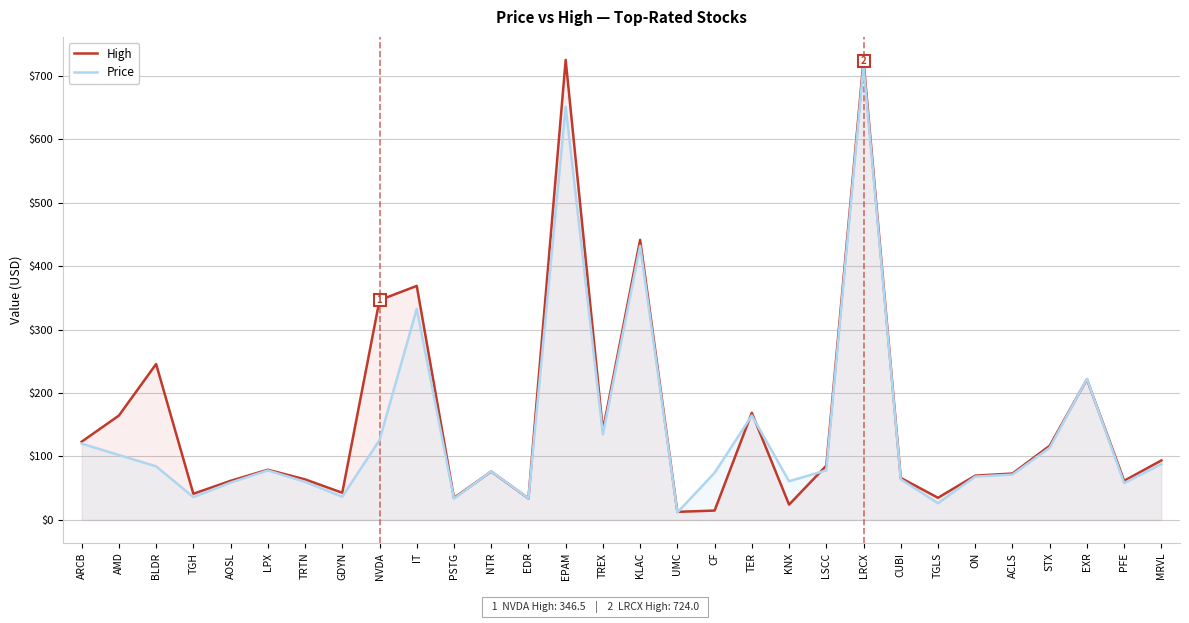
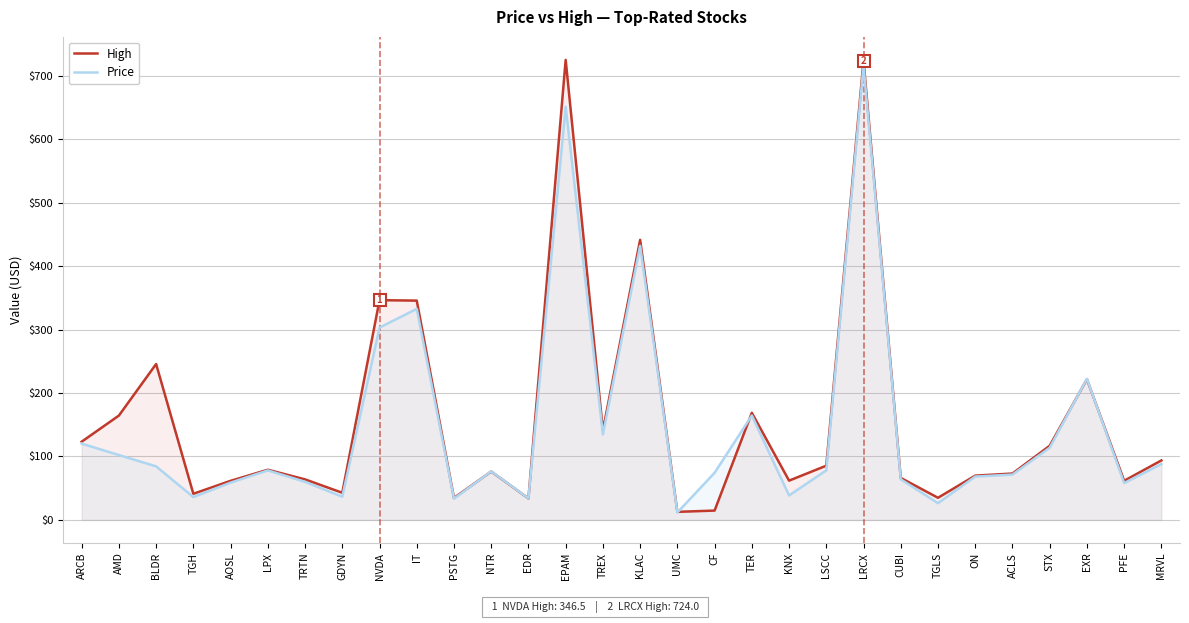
  {
    "High": {
      "AMD": "$160",
      "BLDR": "$250",
      "TGH": "$40",
      "GDYN": "$40",
-     "IT": "$370",
+     "IT": "$350",
      "EPAM": "$730",
      "TREX": "$140",
      "KLAC": "$440",
      "CF": "$10",
      "TER": "$170",
-     "KNX": "$20",
+     "KNX": "$60",
      "LSCC": "$90",
      "TGLS": "$30",
      "MRVL": "$90"
    },
    "Price": {
      "AMD": "$100",
      "BLDR": "$80",
      "TGH": "$40",
      "GDYN": "$40",
-     "NVDA": "$130",
+     "NVDA": "$300",
      "IT": "$330",
      "EPAM": "$650",
      "TREX": "$130",
      "KLAC": "$430",
      "CF": "$70",
      "TER": "$160",
-     "KNX": "$60",
+     "KNX": "$40",
      "LSCC": "$80",
      "TGLS": "$30",
      "MRVL": "$90"
    }
  }
